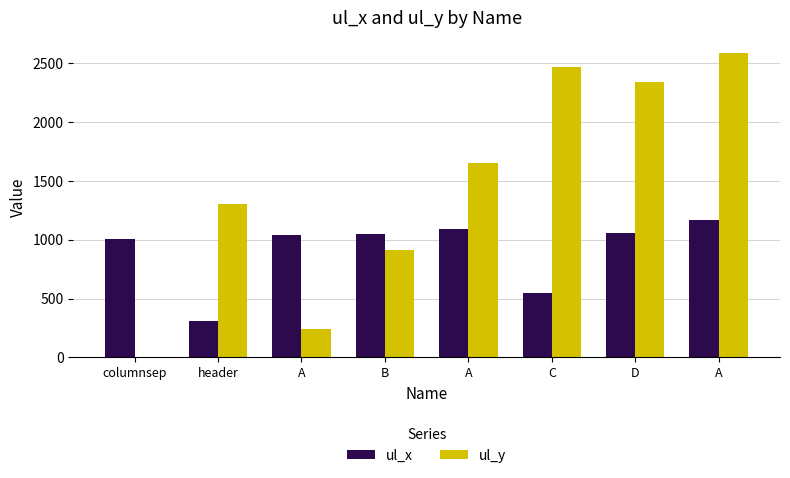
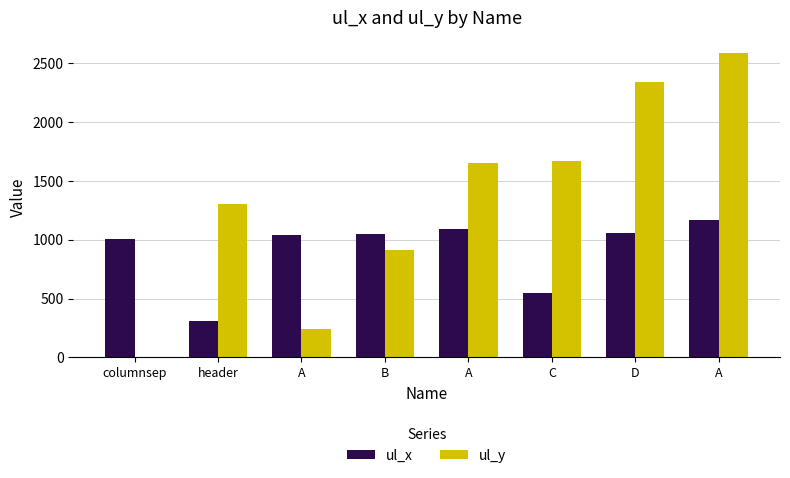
  {
    "ul_x": {
      "columnsep": 1010,
      "header": 310,
      "B": 1050,
      "C": 550,
      "D": 1060
    },
    "ul_y": {
      "columnsep": 0,
      "header": 1300,
      "B": 920,
-     "C": 2470,
+     "C": 1670,
      "D": 2340
    }
  }
